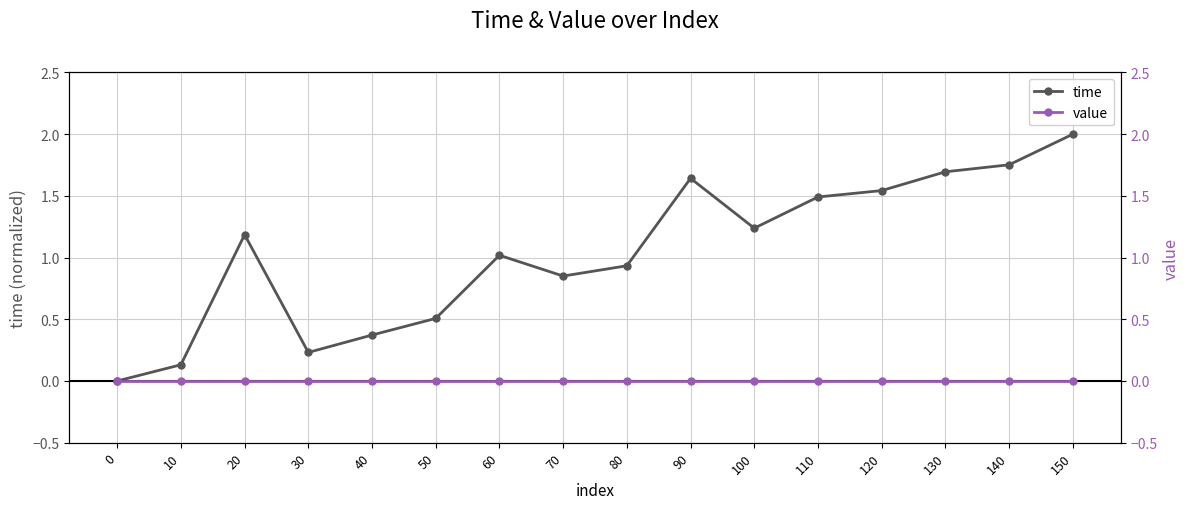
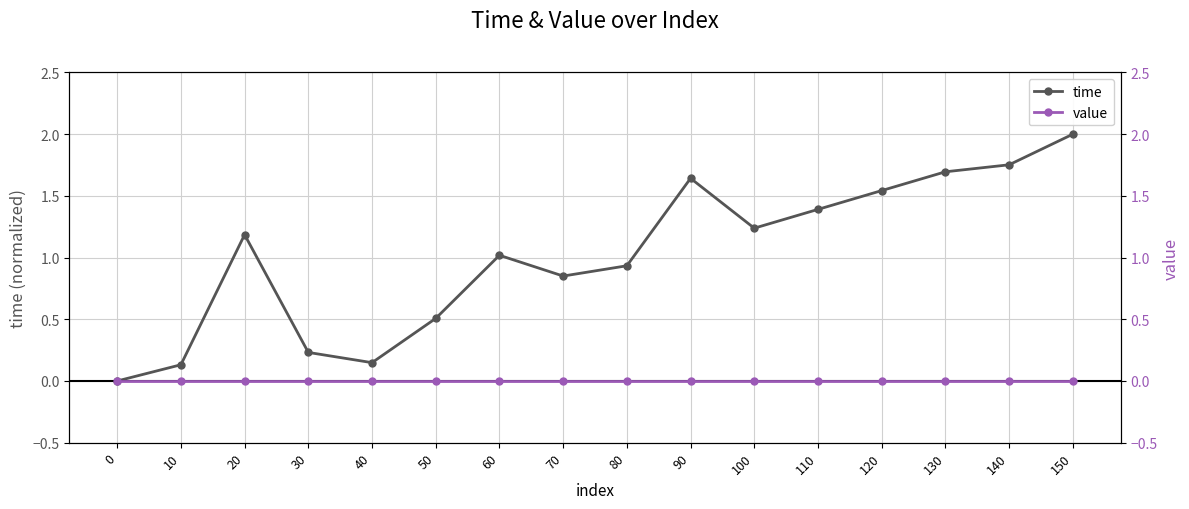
  {
    "time": {
      "0": 0.00,
      "10": 0.13,
      "20": 1.19,
      "30": 0.23,
-     "40": 0.37,
+     "40": 0.15,
      "50": 0.51,
      "60": 1.02,
      "70": 0.85,
      "80": 0.93,
      "90": 1.64,
      "100": 1.24,
-     "110": 1.49,
+     "110": 1.39,
      "120": 1.54,
      "130": 1.70,
      "140": 1.75,
      "150": 2.00
    },
    "value": {
      "0": 0.00,
      "10": 0.00,
      "20": 0.00,
      "30": 0.00,
      "40": 0.00,
      "50": 0.00,
      "60": 0.00,
      "70": 0.00,
      "80": 0.00,
      "90": 0.00,
      "100": 0.00,
      "110": 0.00,
      "120": 0.00,
      "130": 0.00,
      "140": 0.00,
      "150": 0.00
    }
  }
